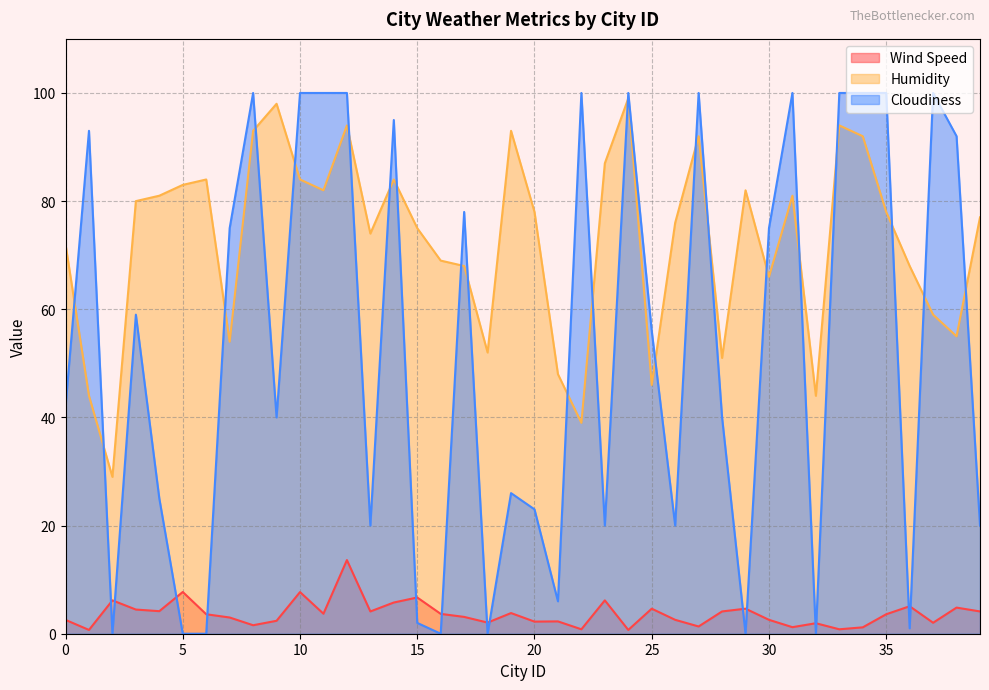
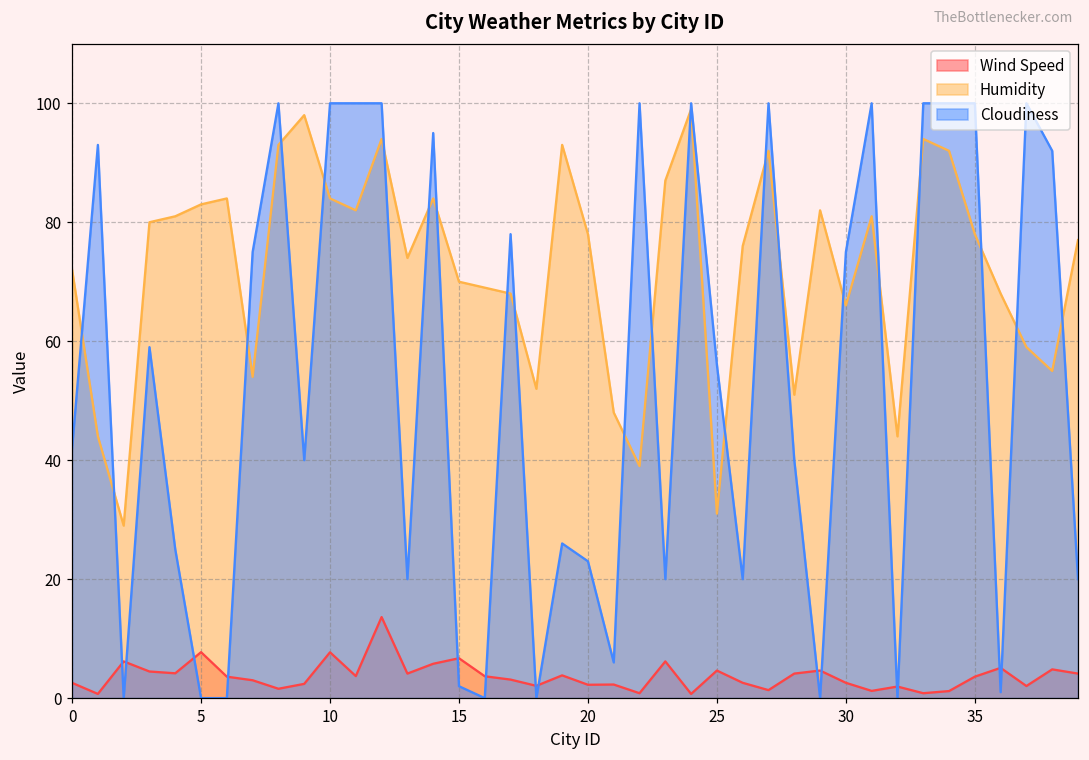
  {
    "Wind Speed": {
      "0": 3,
      "5": 8,
      "10": 8,
      "15": 7,
      "20": 2,
      "25": 5,
      "30": 3,
      "35": 4
    },
    "Humidity": {
      "0": 72,
      "5": 83,
      "10": 84,
-     "15": 75,
+     "15": 70,
      "20": 78,
-     "25": 46,
+     "25": 31,
      "30": 66,
      "35": 78
    },
    "Cloudiness": {
      "0": 42,
      "5": 0,
      "10": 100,
      "15": 2,
      "20": 23,
      "25": 56,
      "30": 75
    }
  }
